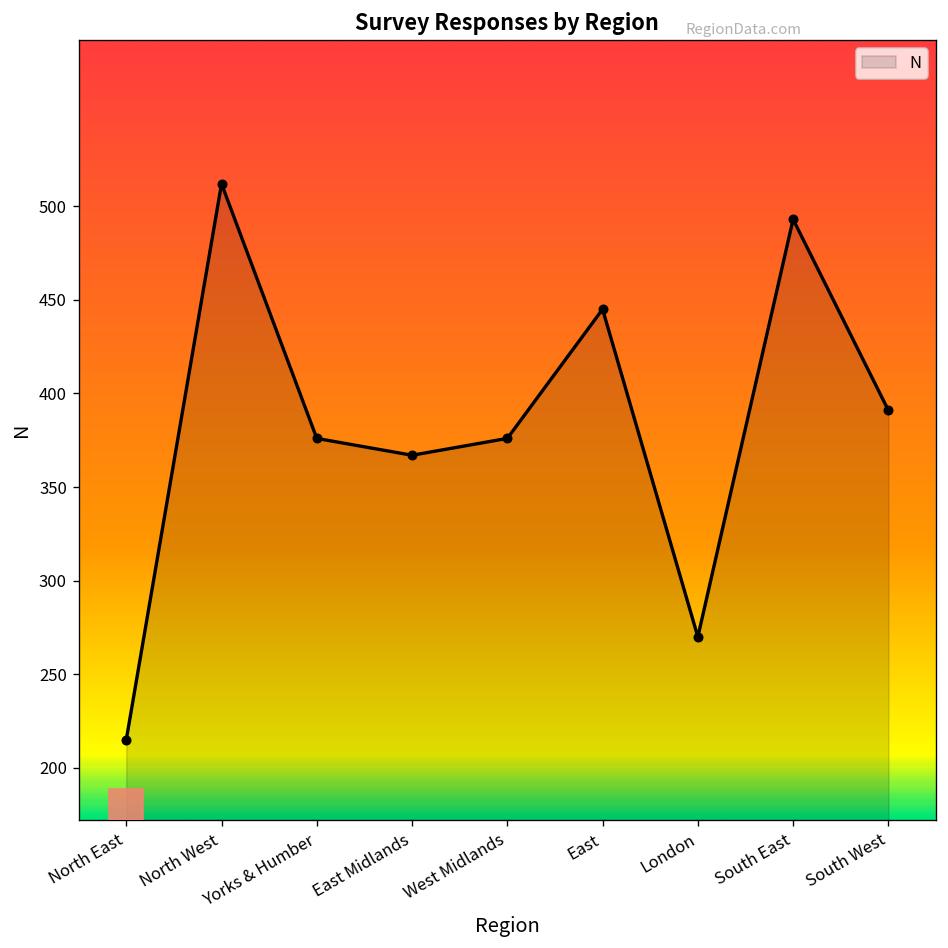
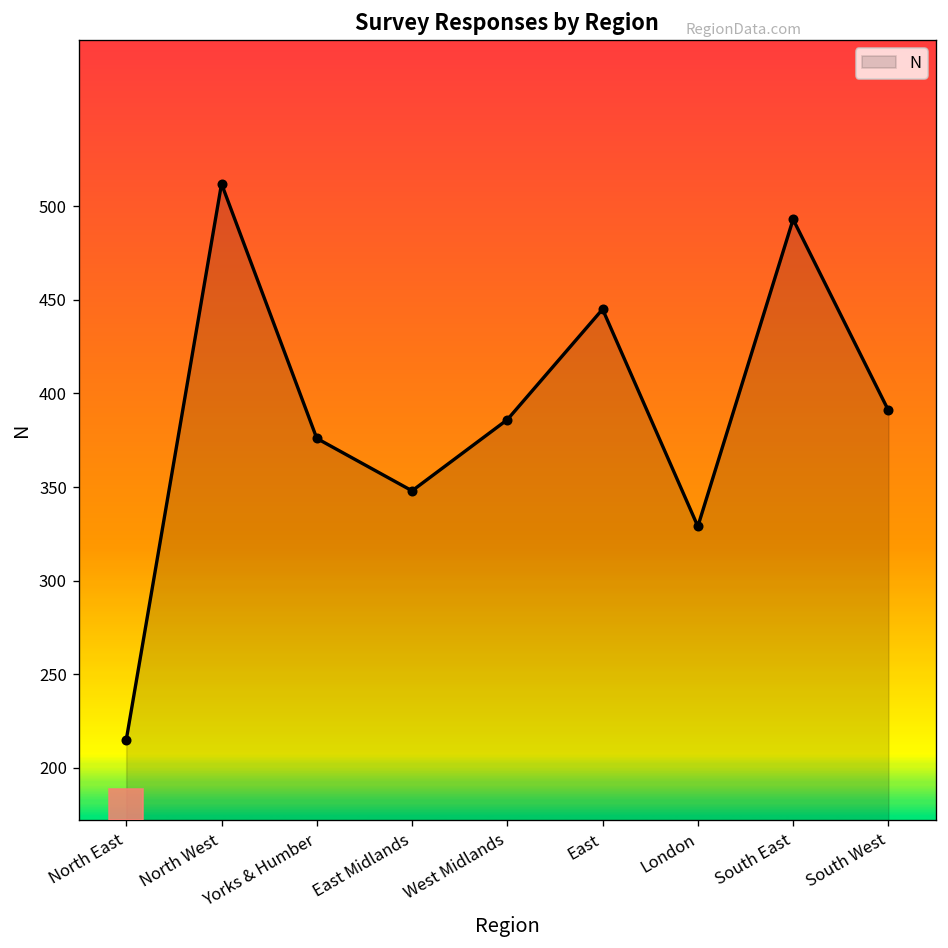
  {
    "North East": 215,
    "North West": 512,
    "Yorks & Humber": 376,
-   "East Midlands": 367,
-   "West Midlands": 376,
+   "East Midlands": 348,
+   "West Midlands": 386,
    "East": 445,
-   "London": 270,
+   "London": 329,
    "South East": 493,
    "South West": 391
  }
